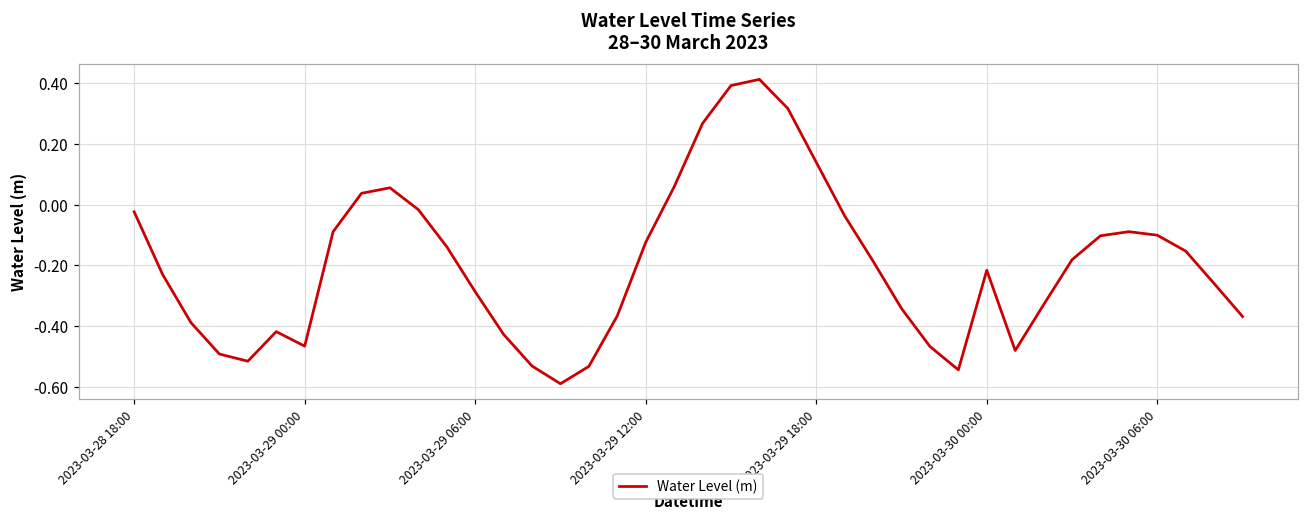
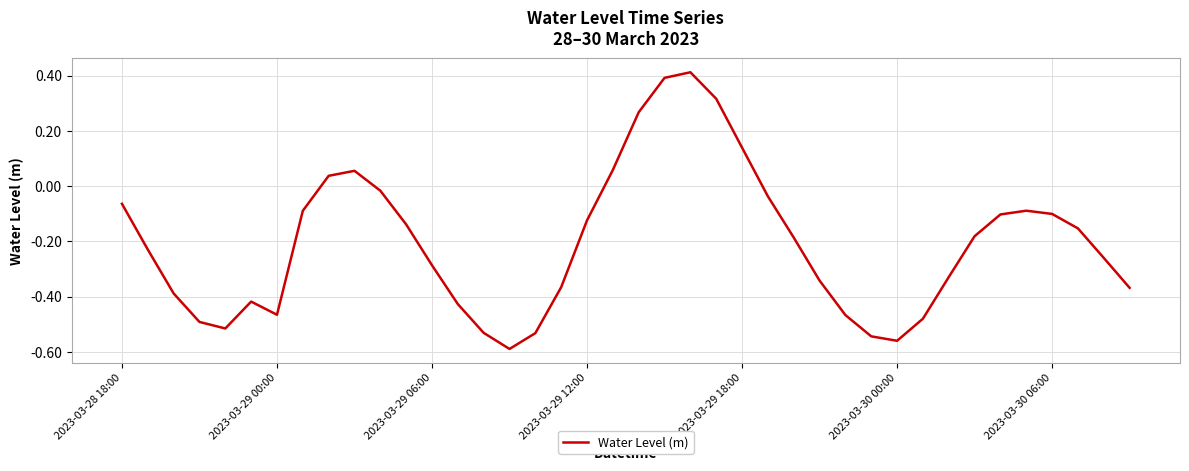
  {
-   "2023-03-28 18:00": -0.02,
+   "2023-03-28 18:00": -0.06,
    "2023-03-29 00:00": -0.47,
    "2023-03-29 06:00": -0.29,
    "2023-03-29 12:00": -0.12,
    "2023-03-29 18:00": 0.14,
-   "2023-03-30 00:00": -0.22,
+   "2023-03-30 00:00": -0.56,
    "2023-03-30 06:00": -0.10
  }
